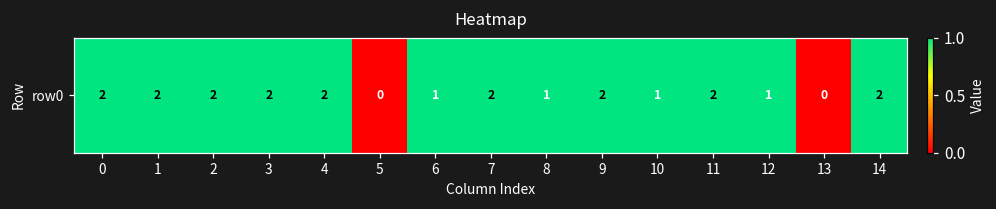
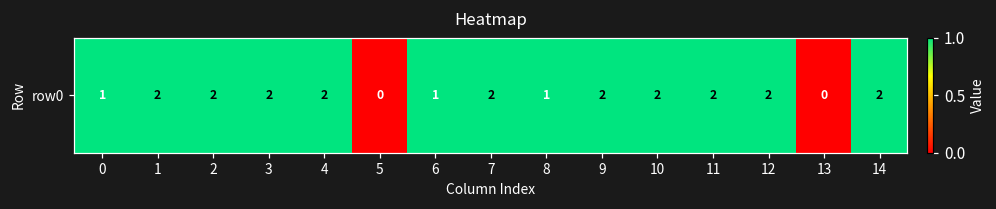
  {
    "row0": {
-     "0": 2,
+     "0": 1,
      "1": 2,
      "2": 2,
      "3": 2,
      "4": 2,
      "5": 0,
      "6": 1,
      "7": 2,
      "8": 1,
      "9": 2,
-     "10": 1,
+     "10": 2,
      "11": 2,
-     "12": 1,
+     "12": 2,
      "13": 0,
      "14": 2
    }
  }
